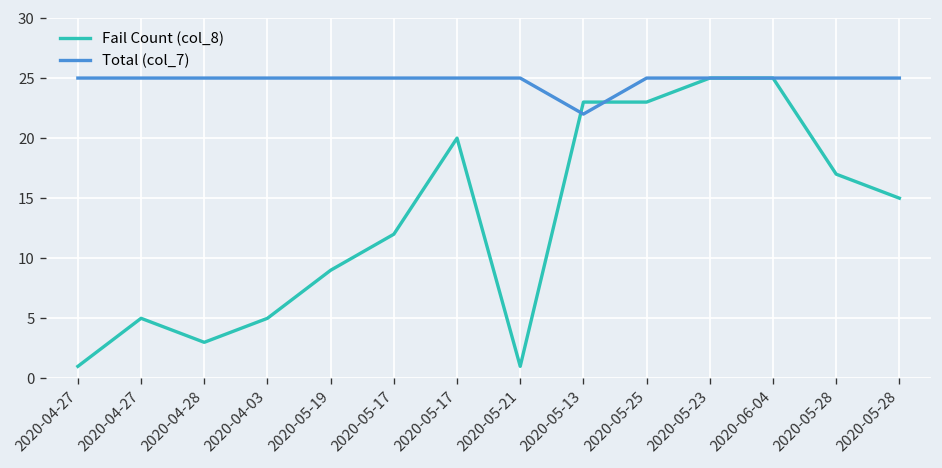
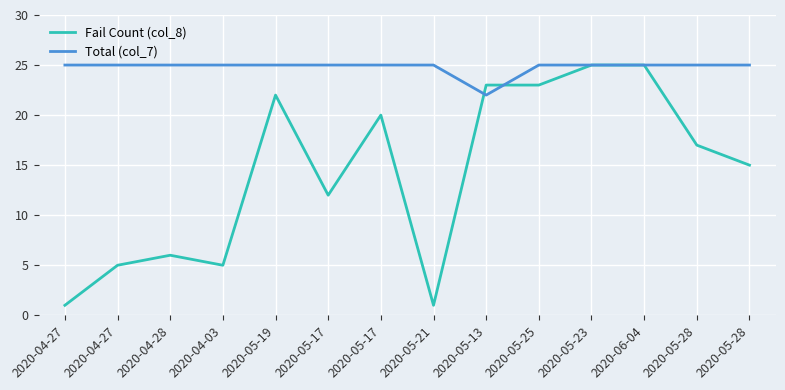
  {
    "Fail Count (col_8)": {
-     "2020-04-28": 3,
+     "2020-04-28": 6,
      "2020-04-03": 5,
-     "2020-05-19": 9,
+     "2020-05-19": 22,
      "2020-05-21": 1,
      "2020-05-13": 23,
      "2020-05-25": 23
    },
    "Total (col_7)": {
      "2020-04-28": 25,
      "2020-04-03": 25,
      "2020-05-19": 25,
      "2020-05-21": 25,
      "2020-05-13": 22,
      "2020-05-25": 25
    }
  }
